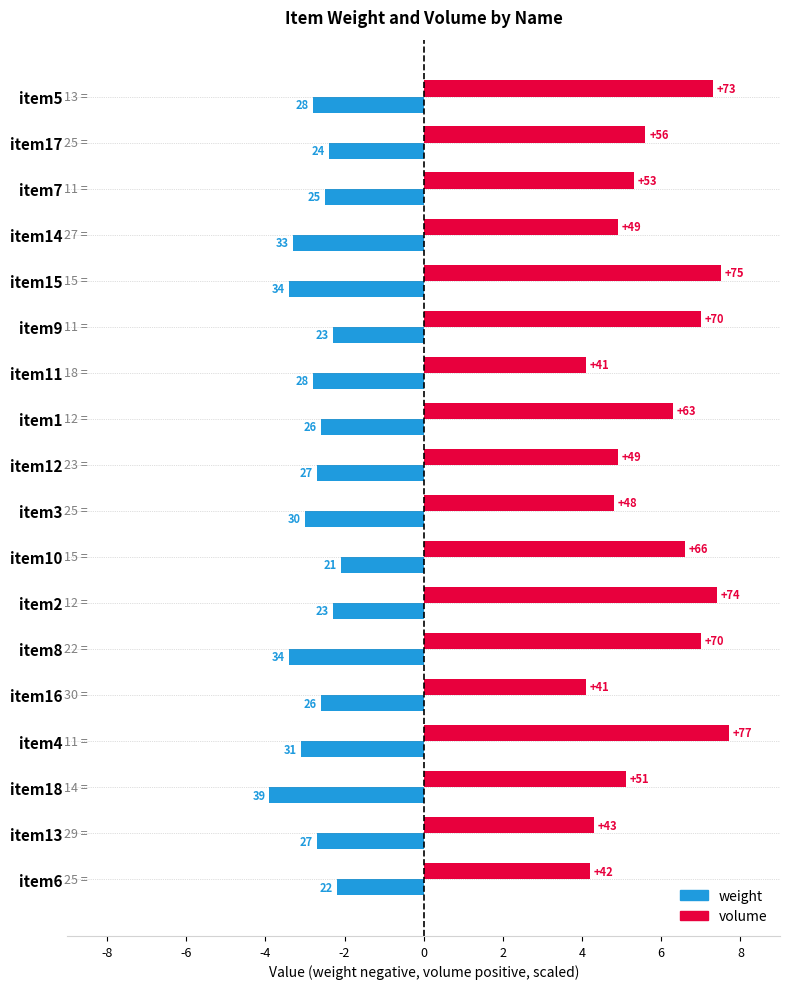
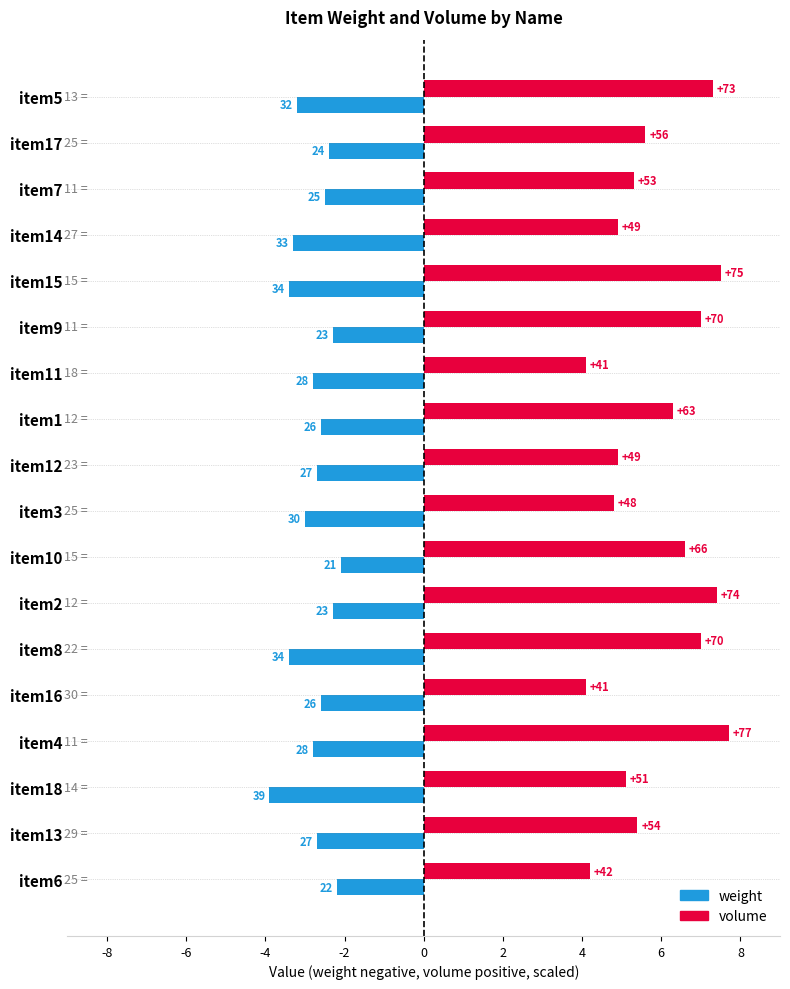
  {
    "weight": {
-     "item5": "28",
-     "item4": "31"
+     "item5": "32",
+     "item4": "28"
    },
    "volume": {
-     "item13": "+43"
+     "item13": "+54"
    }
  }
